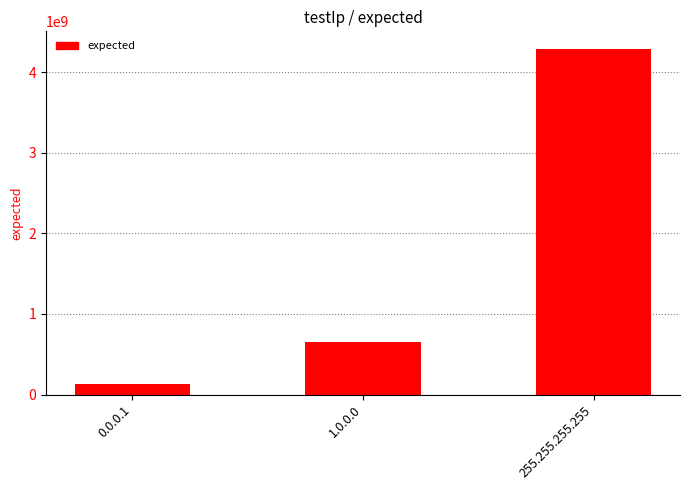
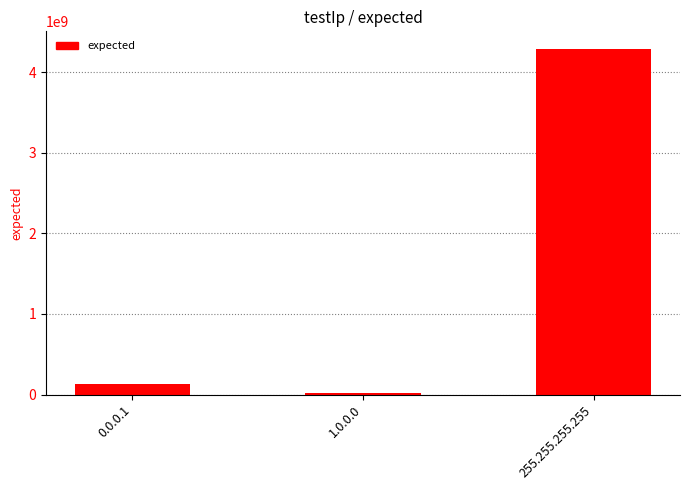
  {
    "0.0.0.1": 100000000,
-   "1.0.0.0": 700000000,
+   "1.0.0.0": 0,
    "255.255.255.255": 4300000000
  }
